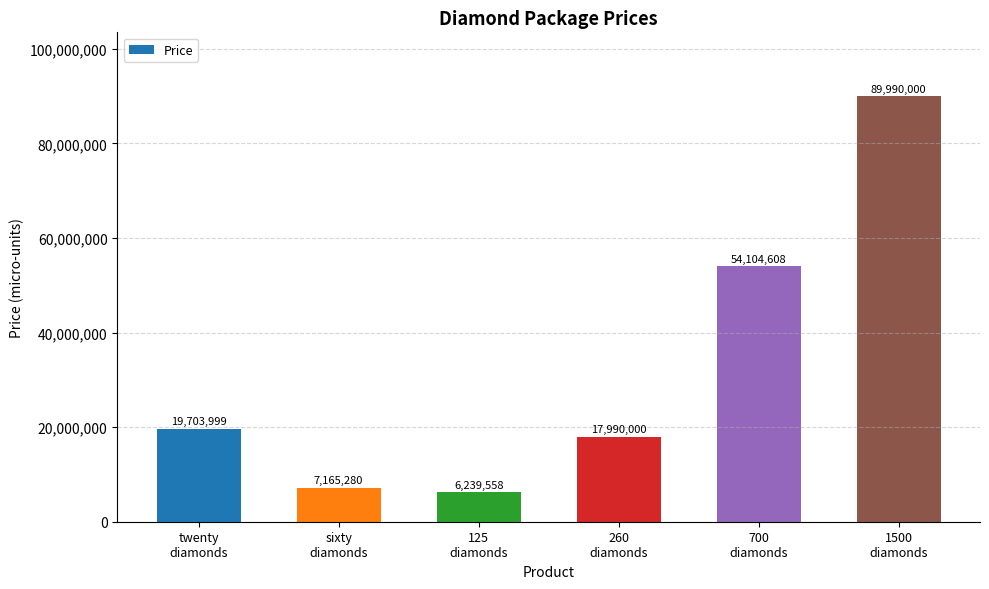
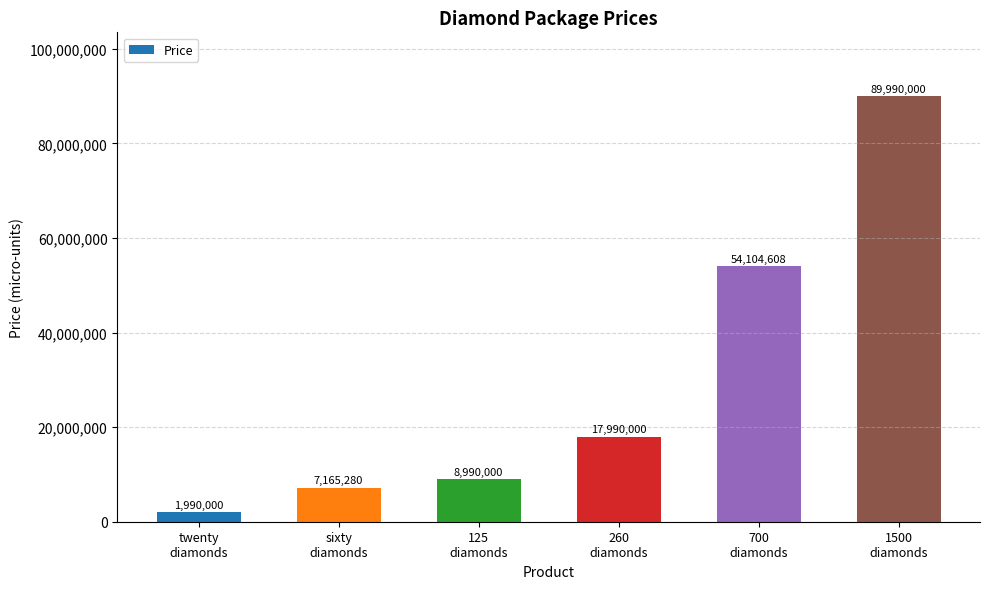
  {
-   "twenty diamonds": "19,703,999",
+   "twenty diamonds": "1,990,000",
    "sixty diamonds": "7,165,280",
-   "125 diamonds": "6,239,558",
+   "125 diamonds": "8,990,000",
    "260 diamonds": "17,990,000",
    "700 diamonds": "54,104,608",
    "1500 diamonds": "89,990,000"
  }
